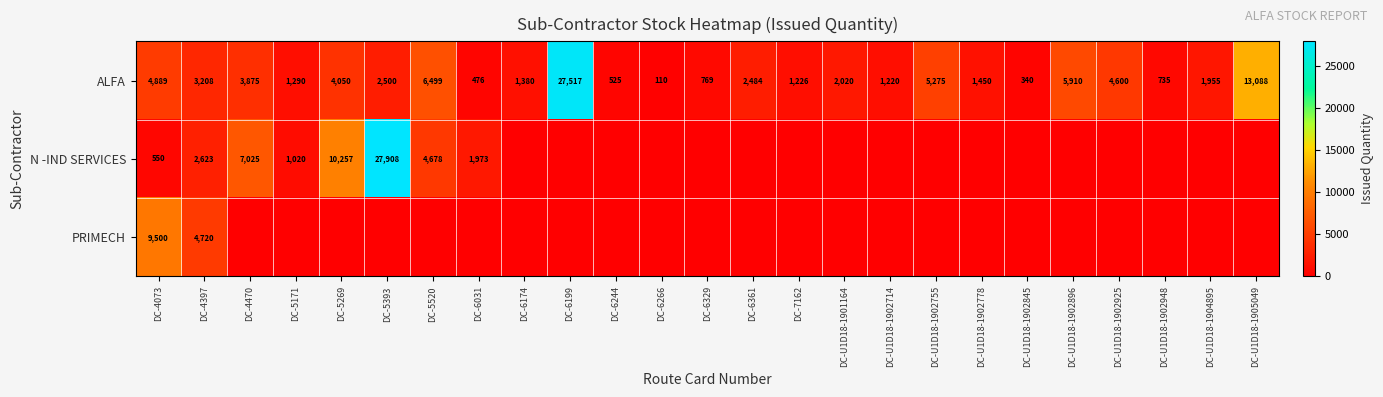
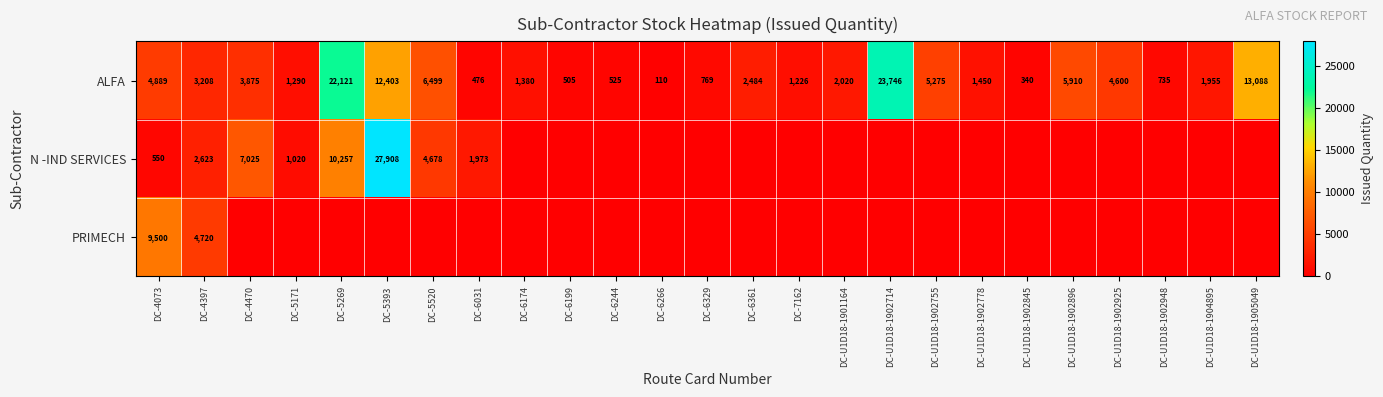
  {
    "ALFA": {
      "DC-4073": "4,889",
      "DC-4397": "3,208",
      "DC-4470": "3,875",
      "DC-5171": "1,290",
-     "DC-5269": "4,050",
-     "DC-5393": "2,500",
+     "DC-5269": "22,121",
+     "DC-5393": "12,403",
      "DC-5520": "6,499",
      "DC-6031": "476",
      "DC-6174": "1,380",
-     "DC-6199": "27,517",
+     "DC-6199": "505",
      "DC-6244": "525",
      "DC-6266": "110",
      "DC-6329": "769",
      "DC-6361": "2,484",
      "DC-7162": "1,226",
      "DC-U1D18-1901164": "2,020",
-     "DC-U1D18-1902714": "1,220",
+     "DC-U1D18-1902714": "23,746",
      "DC-U1D18-1902755": "5,275",
      "DC-U1D18-1902778": "1,450",
      "DC-U1D18-1902845": "340",
      "DC-U1D18-1902896": "5,910",
      "DC-U1D18-1902925": "4,600",
      "DC-U1D18-1902948": "735",
      "DC-U1D18-1904895": "1,955",
      "DC-U1D18-1905049": "13,088"
    },
    "N -IND SERVICES": {
      "DC-4073": "550",
      "DC-4397": "2,623",
      "DC-4470": "7,025",
      "DC-5171": "1,020",
      "DC-5269": "10,257",
      "DC-5393": "27,908",
      "DC-5520": "4,678",
      "DC-6031": "1,973"
    },
    "PRIMECH": {
      "DC-4073": "9,500",
      "DC-4397": "4,720"
    }
  }
